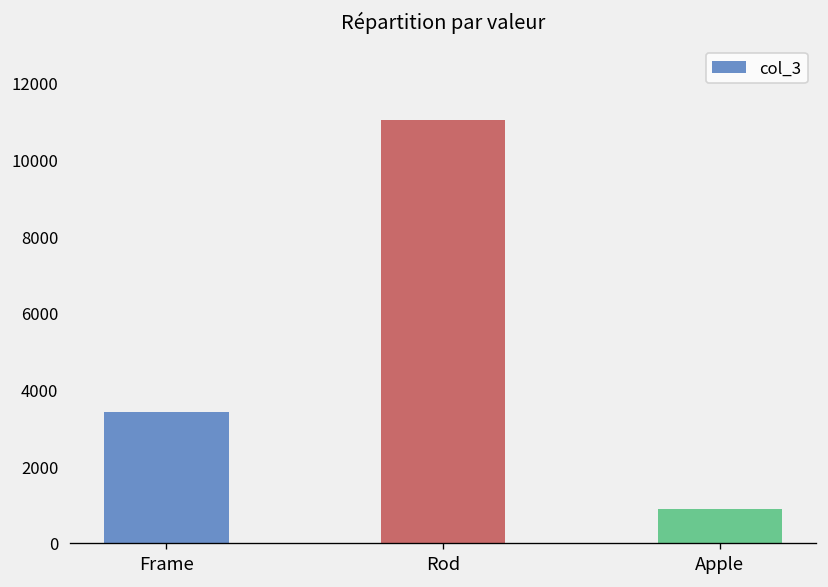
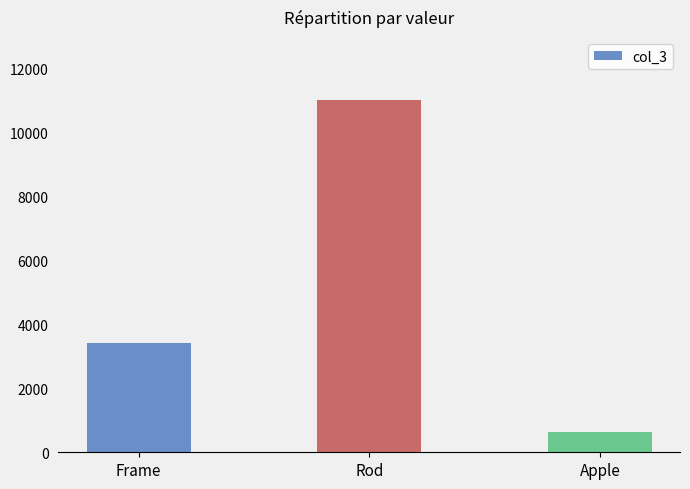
  {
    "Frame": 3400,
    "Rod": 11000,
-   "Apple": 900
+   "Apple": 600
  }
